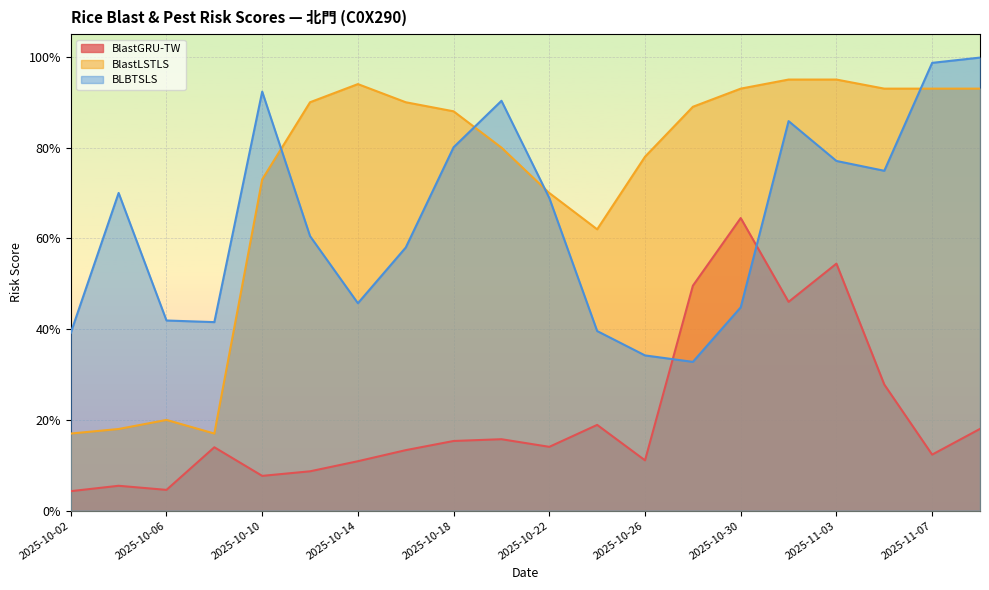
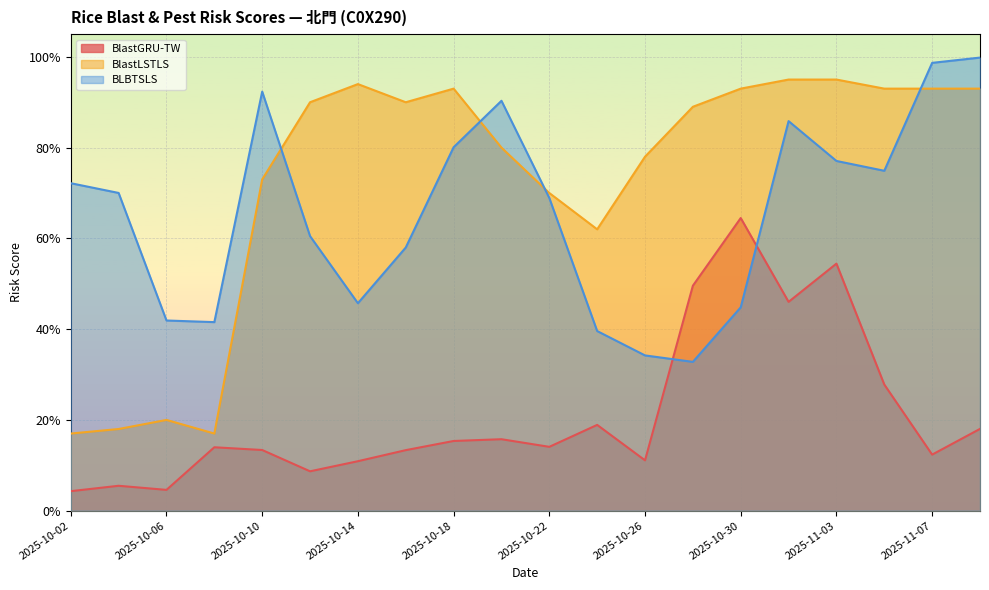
  {
    "BlastGRU-TW": {
      "2025-10-02": "4%",
      "2025-10-06": "5%",
-     "2025-10-10": "8%",
+     "2025-10-10": "13%",
      "2025-10-14": "11%",
      "2025-10-18": "15%",
      "2025-10-22": "14%",
      "2025-10-26": "11%",
      "2025-10-30": "64%",
      "2025-11-03": "54%",
      "2025-11-07": "12%"
    },
    "BlastLSTLS": {
      "2025-10-02": "17%",
      "2025-10-06": "20%",
      "2025-10-10": "73%",
      "2025-10-14": "94%",
-     "2025-10-18": "88%",
+     "2025-10-18": "93%",
      "2025-10-22": "70%",
      "2025-10-26": "78%",
      "2025-10-30": "93%",
      "2025-11-03": "95%",
      "2025-11-07": "93%"
    },
    "BLBTSLS": {
-     "2025-10-02": "39%",
+     "2025-10-02": "72%",
      "2025-10-06": "42%",
      "2025-10-10": "92%",
      "2025-10-14": "46%",
      "2025-10-18": "80%",
      "2025-10-22": "69%",
      "2025-10-26": "34%",
      "2025-10-30": "45%",
      "2025-11-03": "77%",
      "2025-11-07": "99%"
    }
  }
